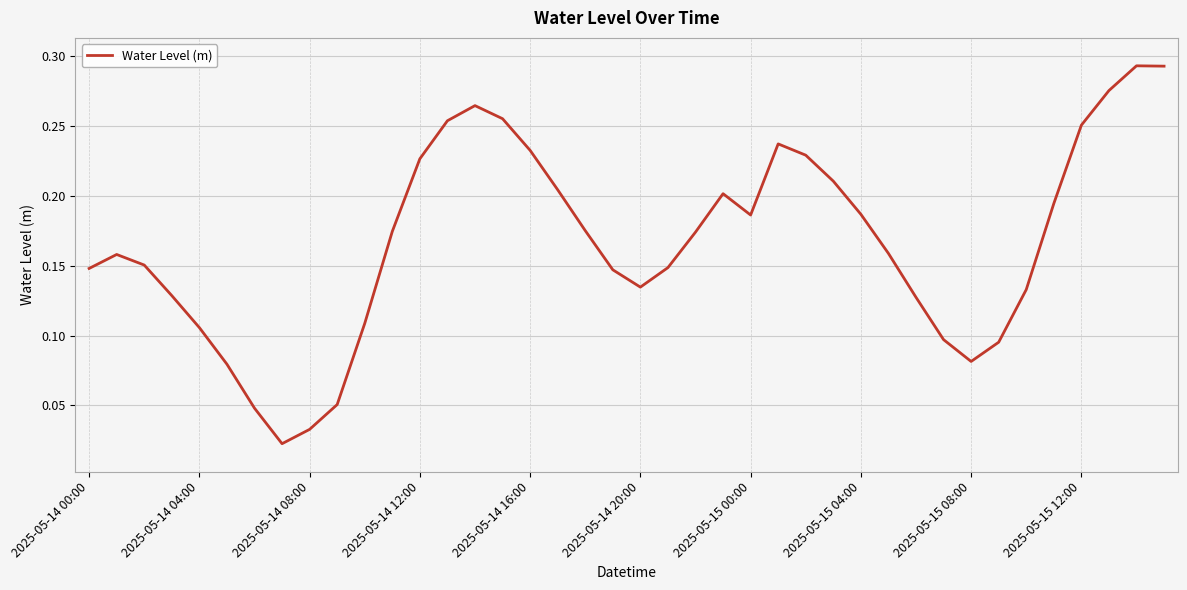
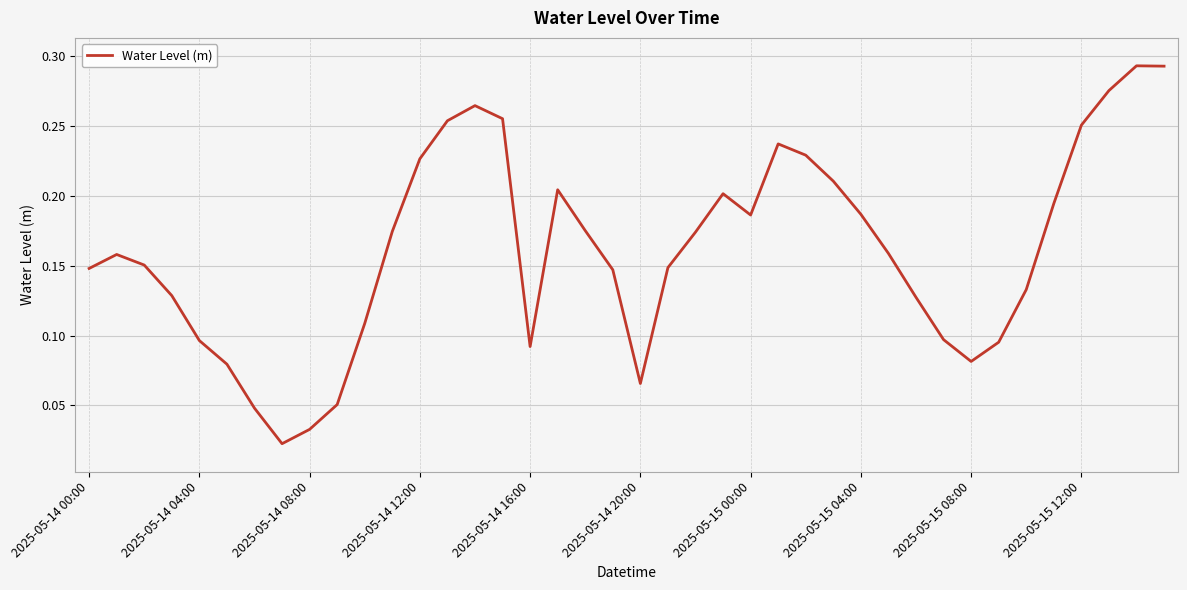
  {
    "2025-05-14 00:00": 0.148,
-   "2025-05-14 04:00": 0.106,
+   "2025-05-14 04:00": 0.096,
    "2025-05-14 08:00": 0.033,
    "2025-05-14 12:00": 0.227,
-   "2025-05-14 16:00": 0.233,
-   "2025-05-14 20:00": 0.135,
+   "2025-05-14 16:00": 0.092,
+   "2025-05-14 20:00": 0.066,
    "2025-05-15 00:00": 0.186,
    "2025-05-15 04:00": 0.187,
    "2025-05-15 08:00": 0.082,
    "2025-05-15 12:00": 0.251
  }
